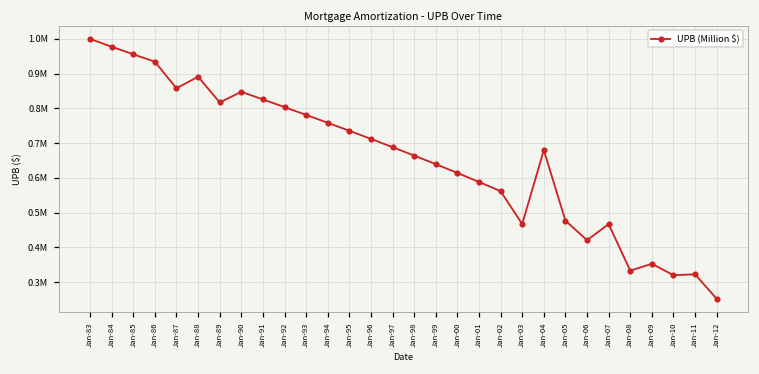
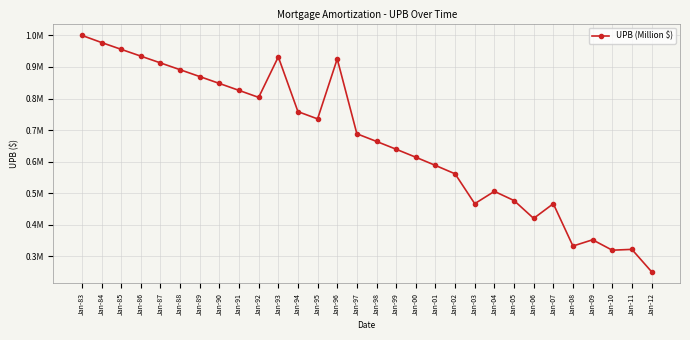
  {
    "Jan-83": 1000000,
    "Jan-84": 980000,
    "Jan-85": 960000,
    "Jan-86": 930000,
-   "Jan-87": 860000,
+   "Jan-87": 910000,
    "Jan-88": 890000,
-   "Jan-89": 820000,
+   "Jan-89": 870000,
    "Jan-90": 850000,
    "Jan-91": 830000,
    "Jan-92": 800000,
-   "Jan-93": 780000,
+   "Jan-93": 930000,
    "Jan-94": 760000,
    "Jan-95": 740000,
-   "Jan-96": 710000,
+   "Jan-96": 930000,
    "Jan-97": 690000,
    "Jan-98": 660000,
    "Jan-99": 640000,
    "Jan-00": 610000,
    "Jan-01": 590000,
    "Jan-02": 560000,
    "Jan-03": 470000,
-   "Jan-04": 680000,
+   "Jan-04": 510000,
    "Jan-05": 480000,
    "Jan-06": 420000,
    "Jan-07": 470000,
    "Jan-08": 330000,
    "Jan-09": 350000,
    "Jan-10": 320000,
    "Jan-11": 320000,
    "Jan-12": 250000
  }
